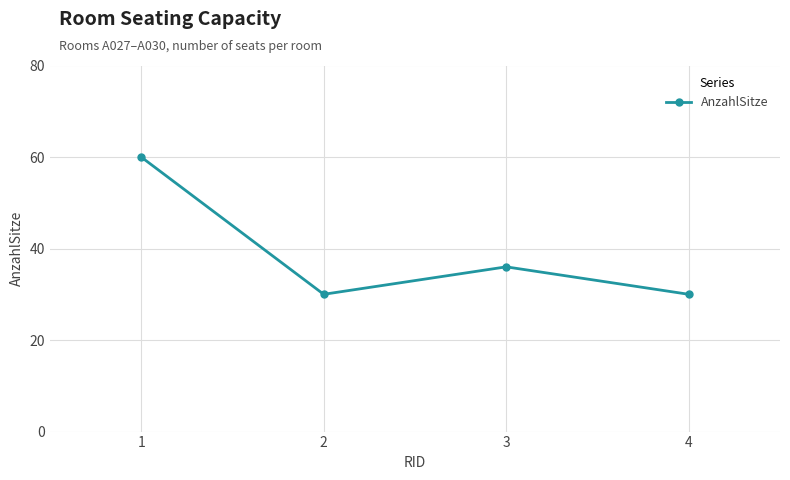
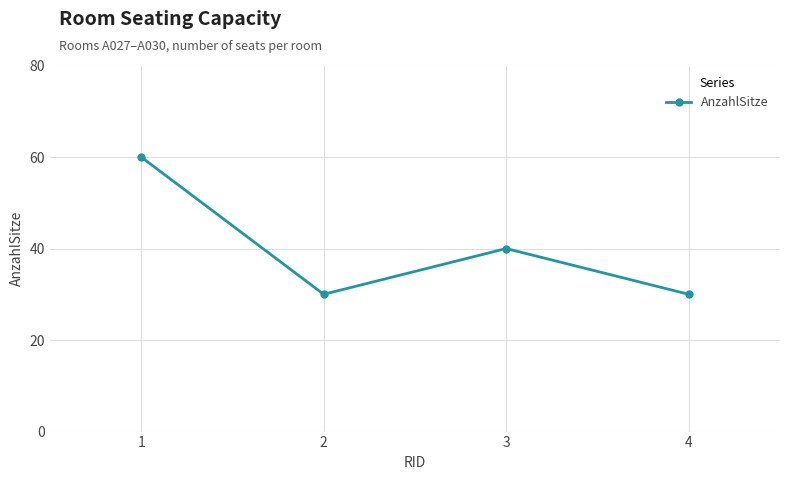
  {
    "1": 60,
    "2": 30,
-   "3": 36,
+   "3": 40,
    "4": 30
  }
